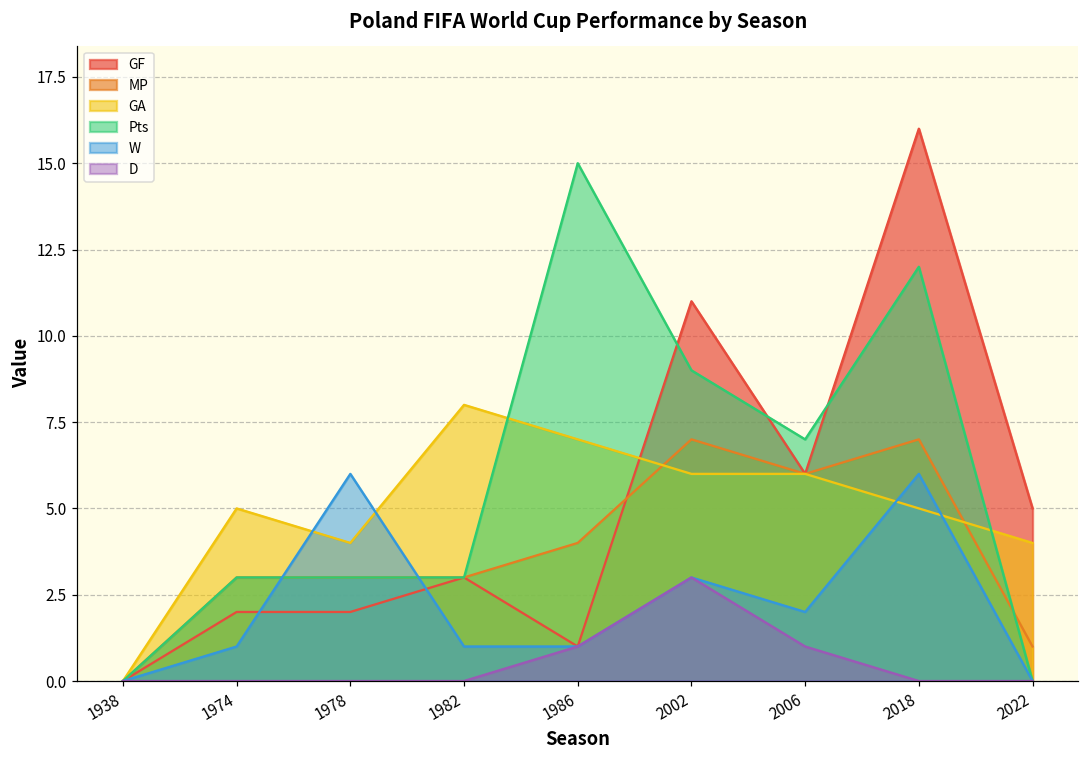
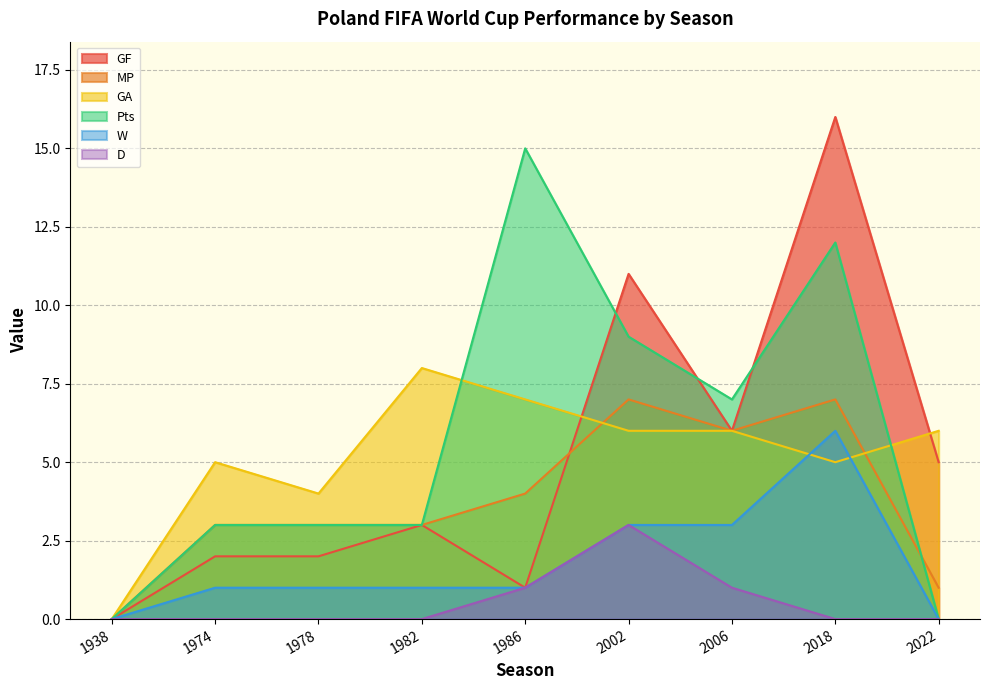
  {
    "GA": {
      "1974": 5,
      "1978": 4,
      "1982": 8,
      "1986": 7,
      "2002": 6,
      "2018": 5,
-     "2022": 4
+     "2022": 6
    },
    "Pts": {
      "1986": 15,
      "2002": 9,
      "2006": 7,
      "2018": 12
    },
    "W": {
      "1974": 1,
-     "1978": 6,
+     "1978": 1,
      "1982": 1,
-     "2006": 2,
+     "2006": 3,
      "2018": 6
    },
    "D": {
      "1974": 0,
      "1978": 0,
      "1982": 0,
      "2006": 1,
      "2018": 0
    }
  }
